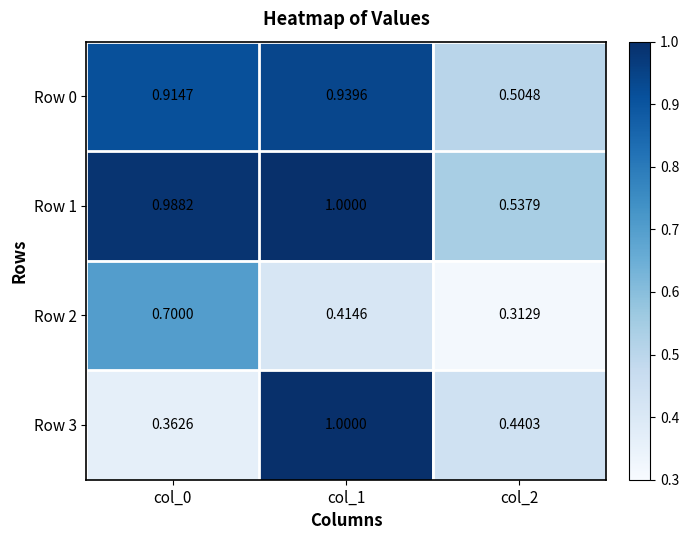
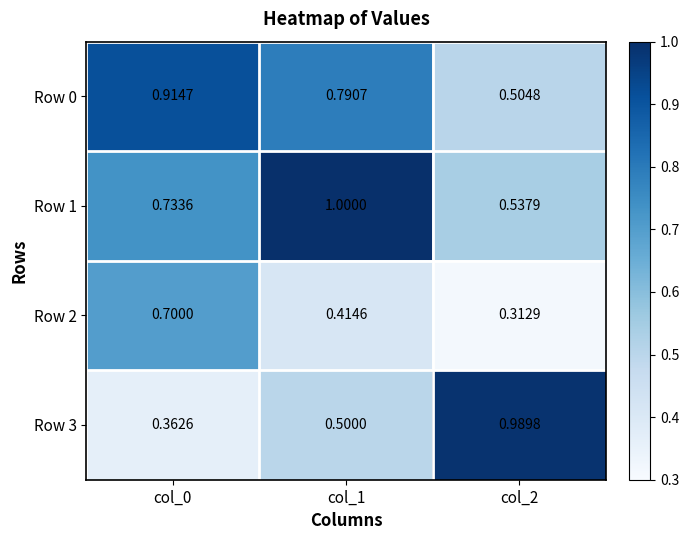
  {
    "Row 0": {
      "col_0": 0.9147,
-     "col_1": 0.9396,
+     "col_1": 0.7907,
      "col_2": 0.5048
    },
    "Row 1": {
-     "col_0": 0.9882,
+     "col_0": 0.7336,
      "col_1": 1.0000,
      "col_2": 0.5379
    },
    "Row 2": {
      "col_0": 0.7000,
      "col_1": 0.4146,
      "col_2": 0.3129
    },
    "Row 3": {
      "col_0": 0.3626,
-     "col_1": 1.0000,
-     "col_2": 0.4403
+     "col_1": 0.5000,
+     "col_2": 0.9898
    }
  }
